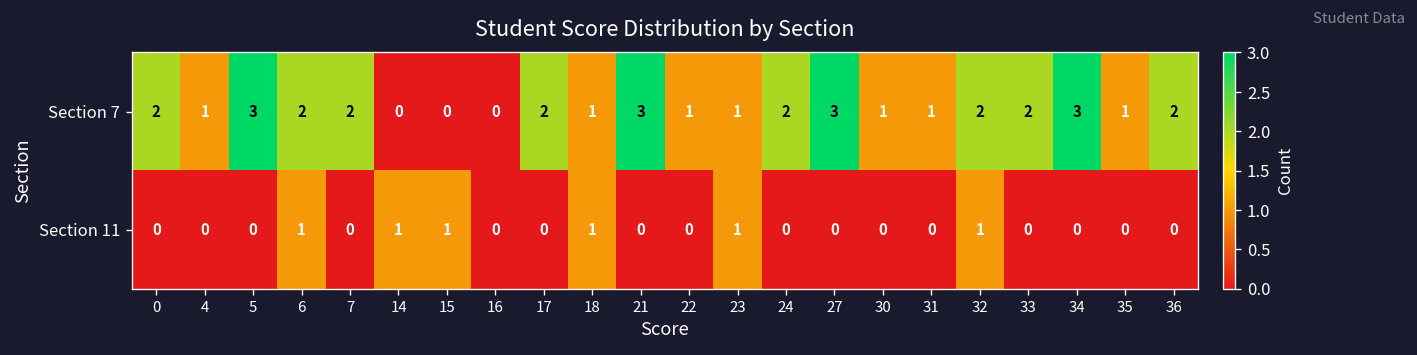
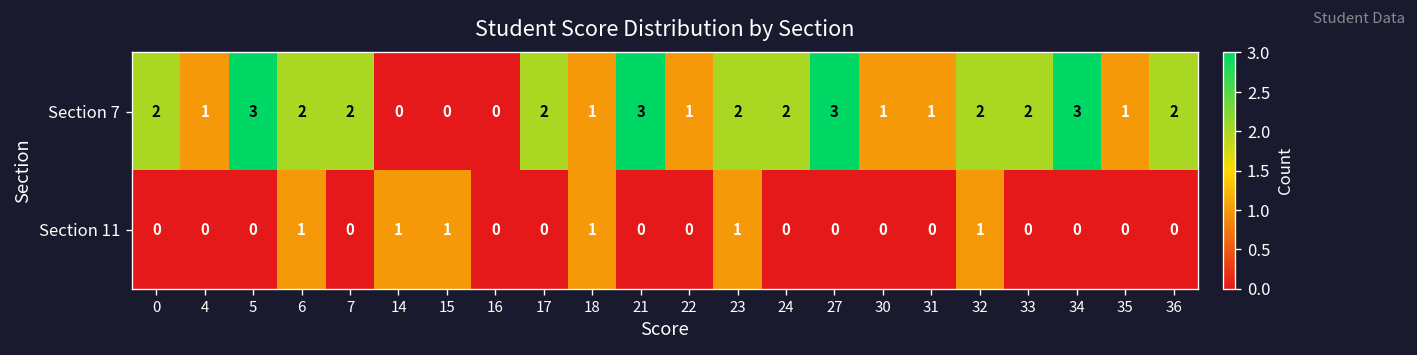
  {
    "Section 7": {
      "0": 2,
      "4": 1,
      "5": 3,
      "6": 2,
      "7": 2,
      "14": 0,
      "15": 0,
      "16": 0,
      "17": 2,
      "18": 1,
      "21": 3,
      "22": 1,
-     "23": 1,
+     "23": 2,
      "24": 2,
      "27": 3,
      "30": 1,
      "31": 1,
      "32": 2,
      "33": 2,
      "34": 3,
      "35": 1,
      "36": 2
    },
    "Section 11": {
      "0": 0,
      "4": 0,
      "5": 0,
      "6": 1,
      "7": 0,
      "14": 1,
      "15": 1,
      "16": 0,
      "17": 0,
      "18": 1,
      "21": 0,
      "22": 0,
      "23": 1,
      "24": 0,
      "27": 0,
      "30": 0,
      "31": 0,
      "32": 1,
      "33": 0,
      "34": 0,
      "35": 0,
      "36": 0
    }
  }
